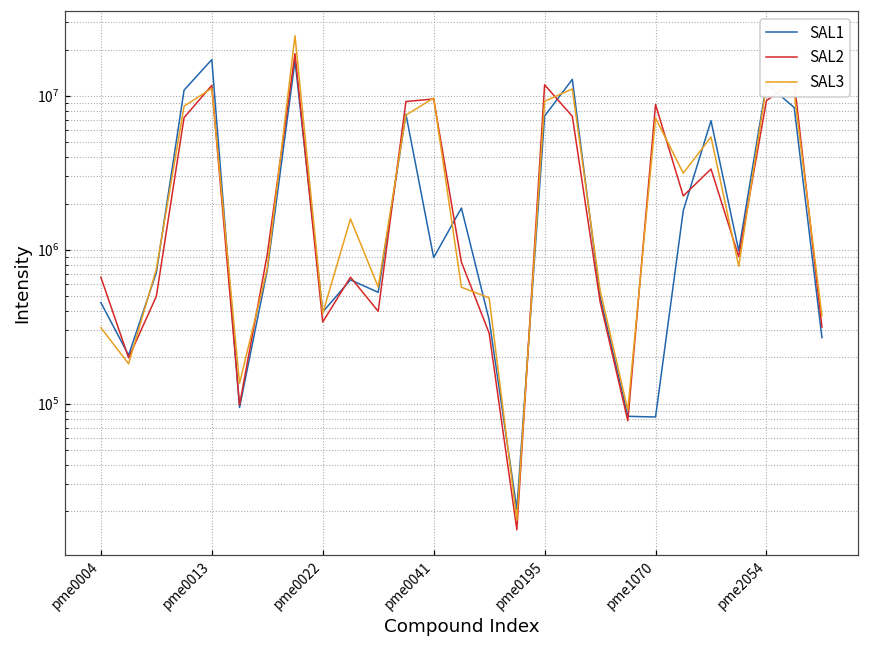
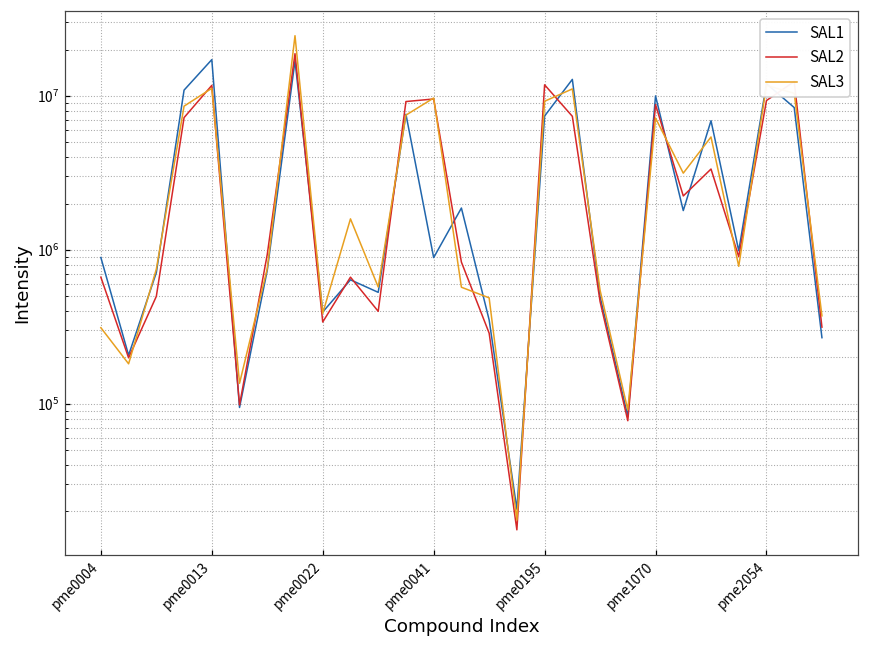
  {
    "SAL1": {
-     "pme0004": 450000,
+     "pme0004": 900000,
      "pme0013": 17000000,
      "pme0041": 900000,
      "pme0195": 7000000,
-     "pme1070": 80000
+     "pme1070": 10000000
    },
    "SAL2": {
      "pme0004": 700000,
      "pme0013": 12000000,
      "pme0022": 340000,
      "pme0195": 12000000,
      "pme1070": 9000000,
      "pme2054": 9000000
    },
    "SAL3": {
      "pme0004": 310000,
      "pme0013": 11000000,
      "pme0195": 9000000,
      "pme1070": 7000000
    }
  }
